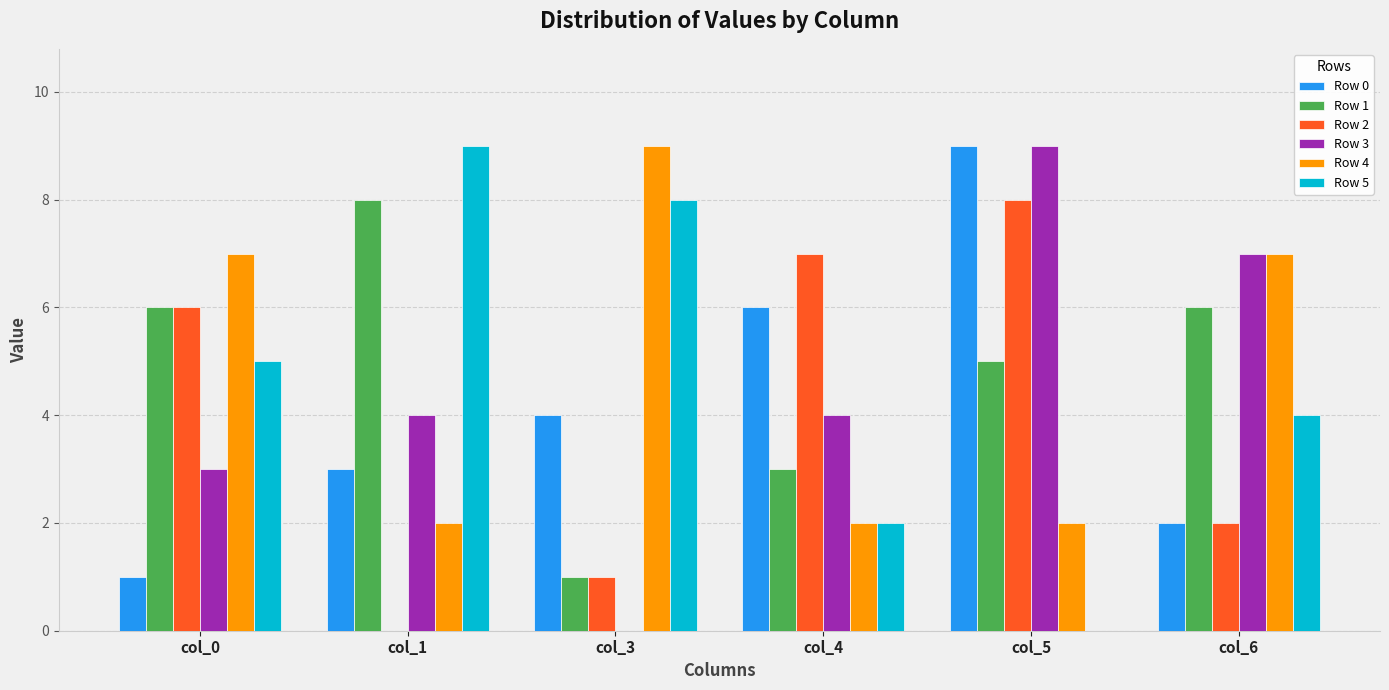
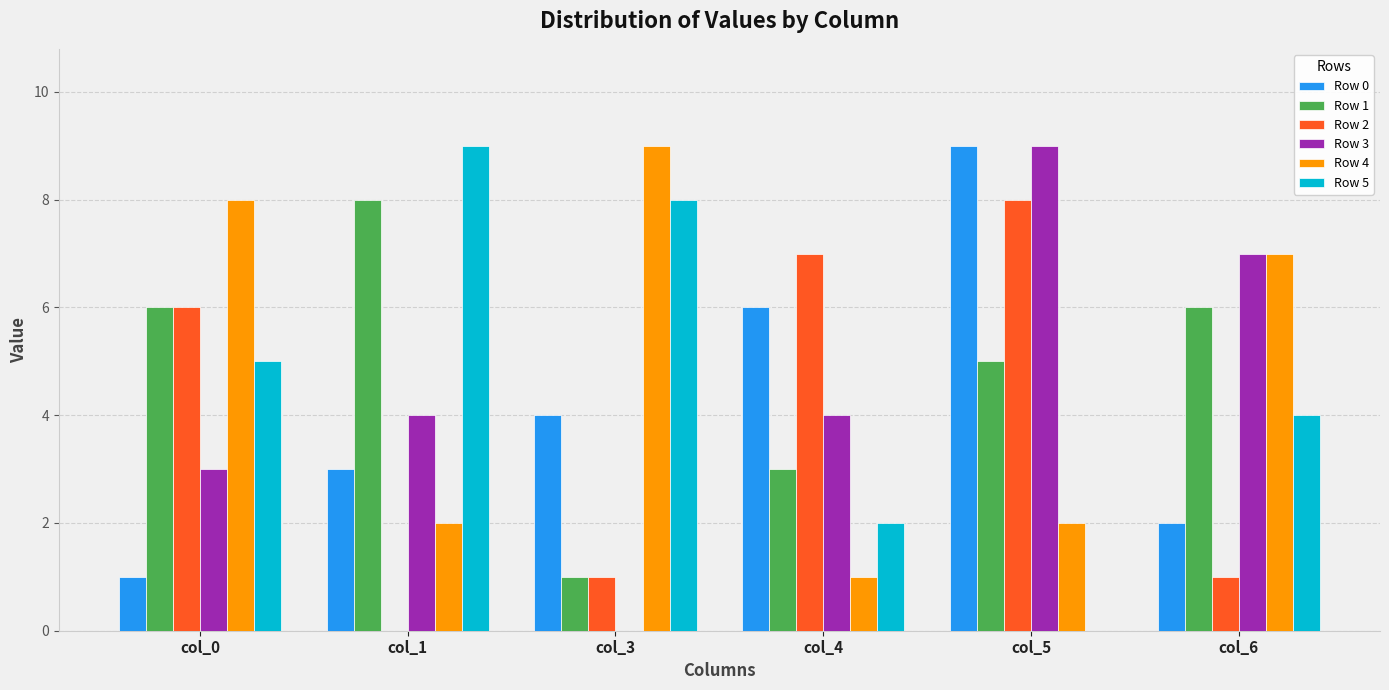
  {
    "Row 1": {
      "col_0": 6,
      "col_1": 8,
      "col_3": 1,
      "col_4": 3,
      "col_5": 5,
      "col_6": 6
    },
    "Row 2": {
      "col_0": 6,
      "col_1": 0,
      "col_3": 1,
      "col_4": 7,
      "col_5": 8,
-     "col_6": 2
+     "col_6": 1
    },
    "Row 3": {
      "col_0": 3,
      "col_1": 4,
      "col_3": 0,
      "col_4": 4,
      "col_5": 9,
      "col_6": 7
    },
    "Row 4": {
-     "col_0": 7,
+     "col_0": 8,
      "col_1": 2,
      "col_3": 9,
-     "col_4": 2,
+     "col_4": 1,
      "col_5": 2,
      "col_6": 7
    }
  }
